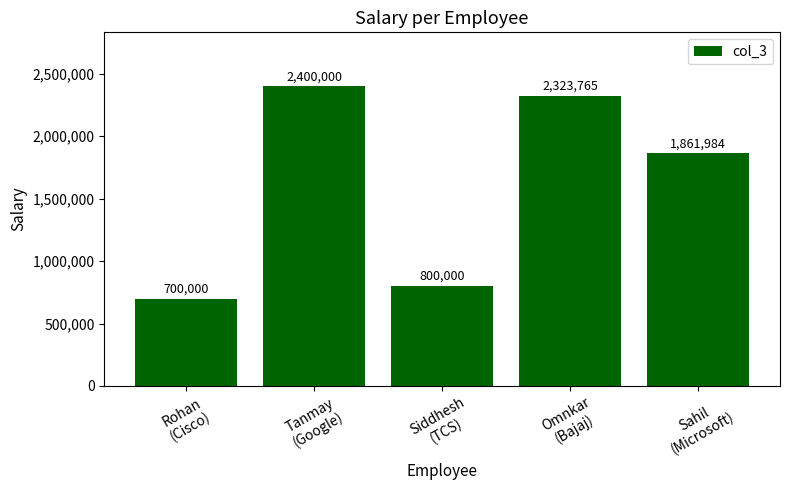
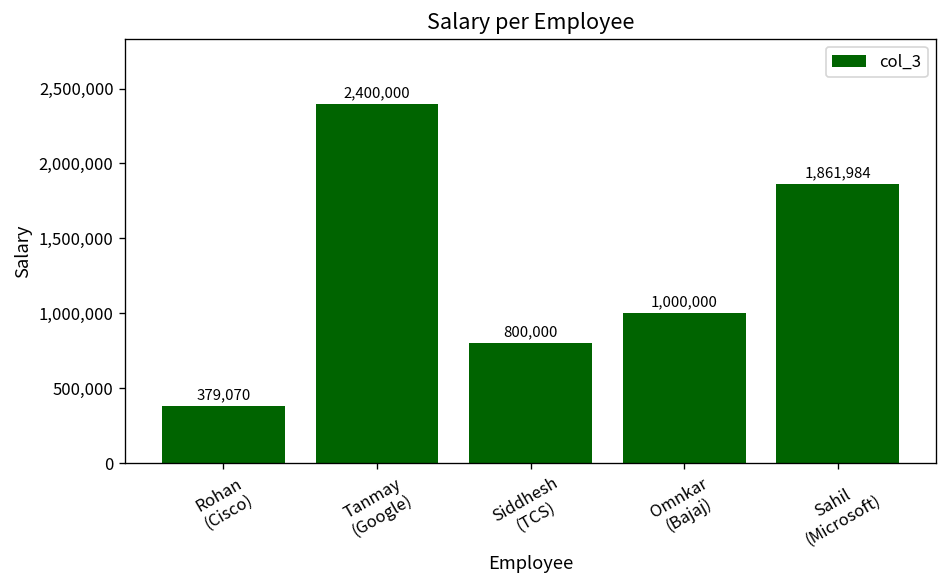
  {
-   "Rohan (Cisco)": "700,000",
+   "Rohan (Cisco)": "379,070",
    "Tanmay (Google)": "2,400,000",
    "Siddhesh (TCS)": "800,000",
-   "Omnkar (Bajaj)": "2,323,765",
+   "Omnkar (Bajaj)": "1,000,000",
    "Sahil (Microsoft)": "1,861,984"
  }
